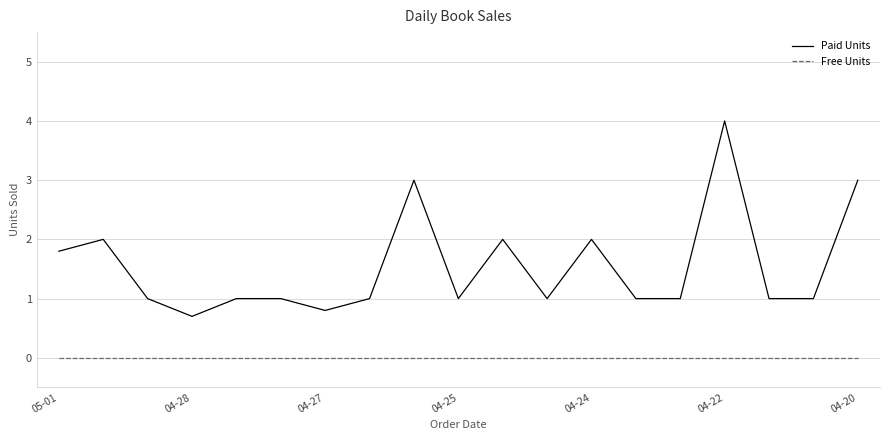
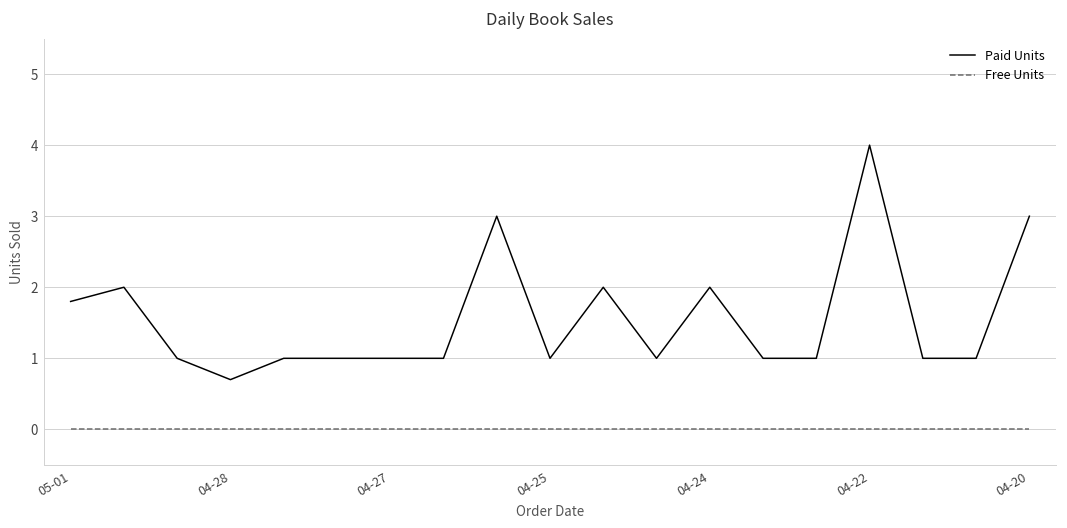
  {
    "Paid Units": {
      "05-01": 1.8,
      "04-28": 0.7,
-     "04-27": 0.8,
+     "04-27": 1.0,
      "04-25": 1.0,
      "04-24": 2.0,
      "04-22": 4.0,
      "04-20": 3.0
    },
    "Free Units": {
      "05-01": 0.0,
      "04-28": 0.0,
      "04-27": 0.0,
      "04-25": 0.0,
      "04-24": 0.0,
      "04-22": 0.0,
      "04-20": 0.0
    }
  }
